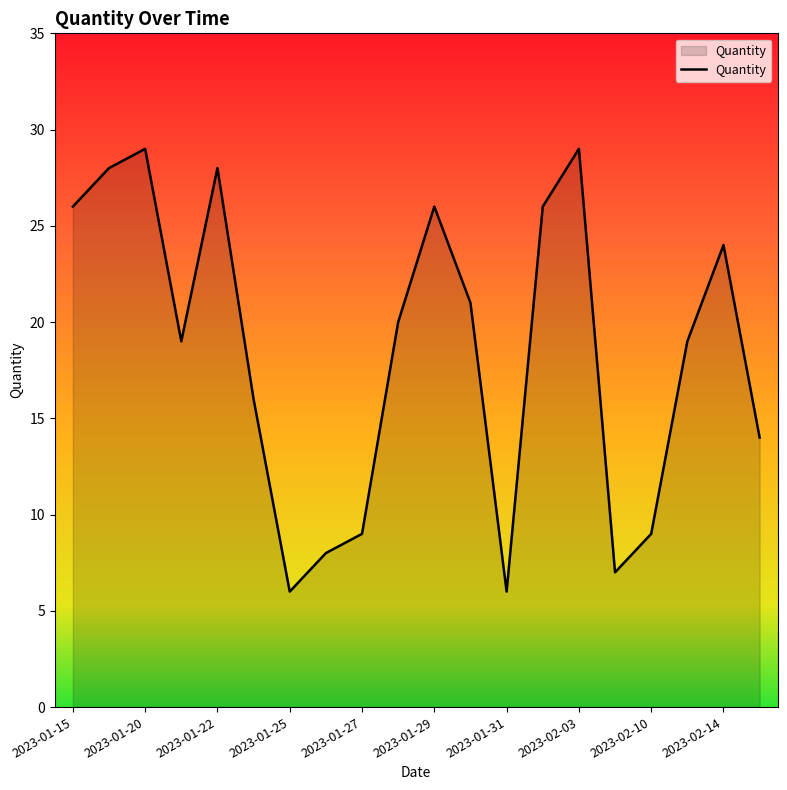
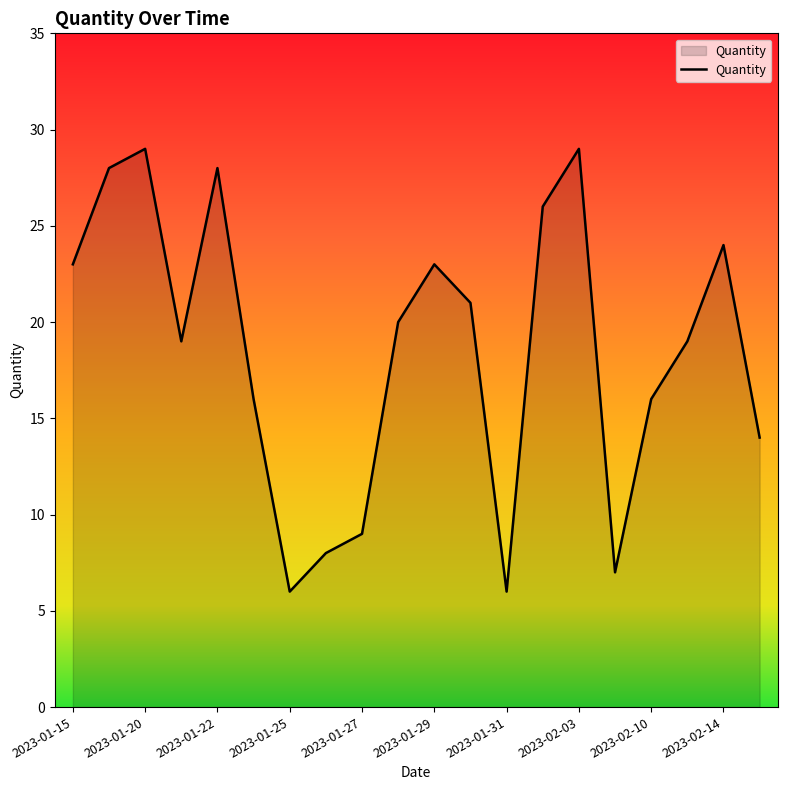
  {
-   "2023-01-15": 26,
+   "2023-01-15": 23,
    "2023-01-20": 29,
    "2023-01-22": 28,
    "2023-01-25": 6,
    "2023-01-27": 9,
-   "2023-01-29": 26,
+   "2023-01-29": 23,
    "2023-01-31": 6,
    "2023-02-03": 29,
-   "2023-02-10": 9,
+   "2023-02-10": 16,
    "2023-02-14": 24
  }
